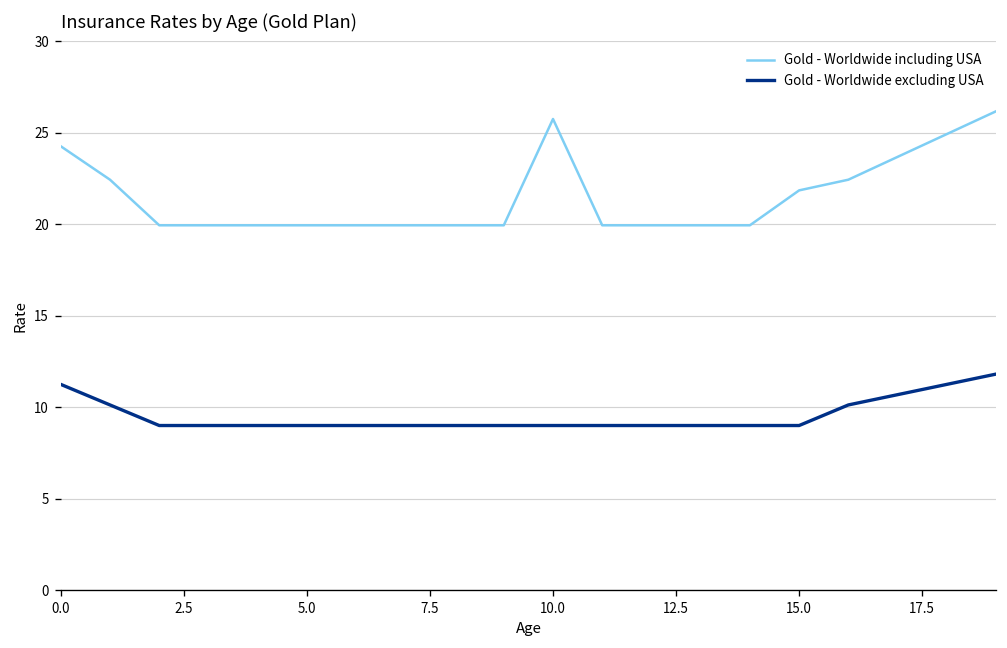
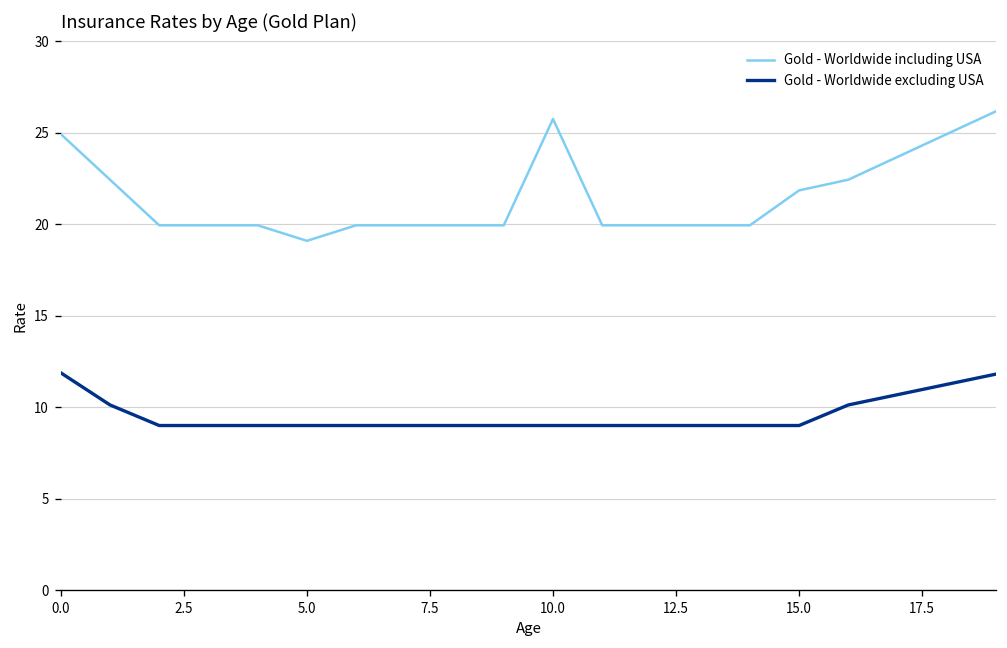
  {
    "Gold - Worldwide including USA": {
-     "0.0": 24.3,
-     "5.0": 19.9,
+     "0.0": 24.9,
+     "5.0": 19.1,
      "10.0": 25.7,
      "15.0": 21.8
    },
    "Gold - Worldwide excluding USA": {
-     "0.0": 11.2,
+     "0.0": 11.9,
      "5.0": 9.0,
      "10.0": 9.0,
      "15.0": 9.0
    }
  }
